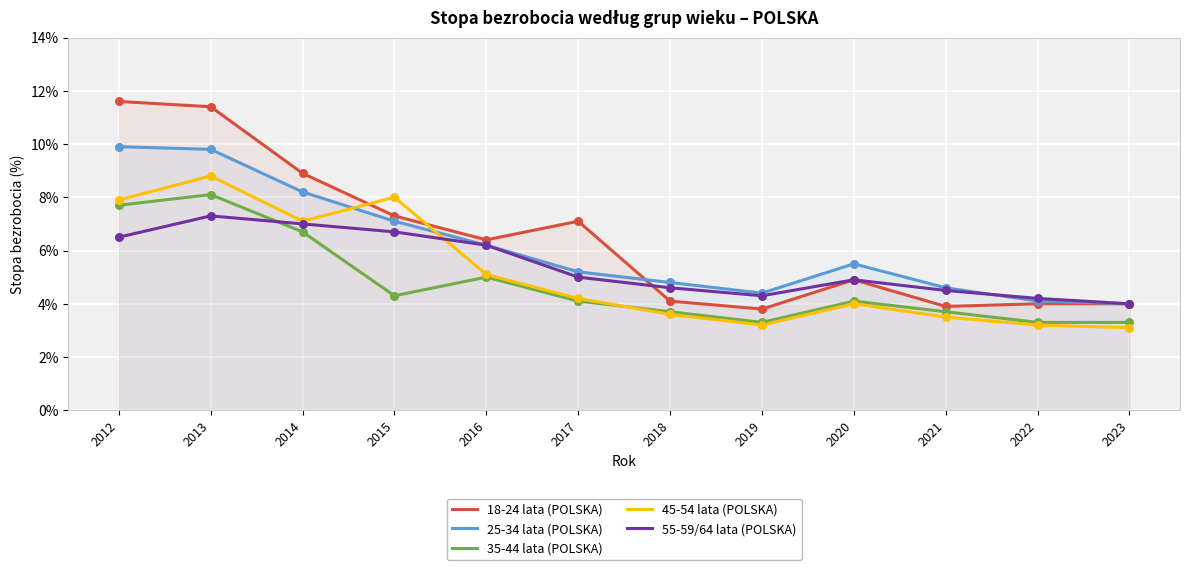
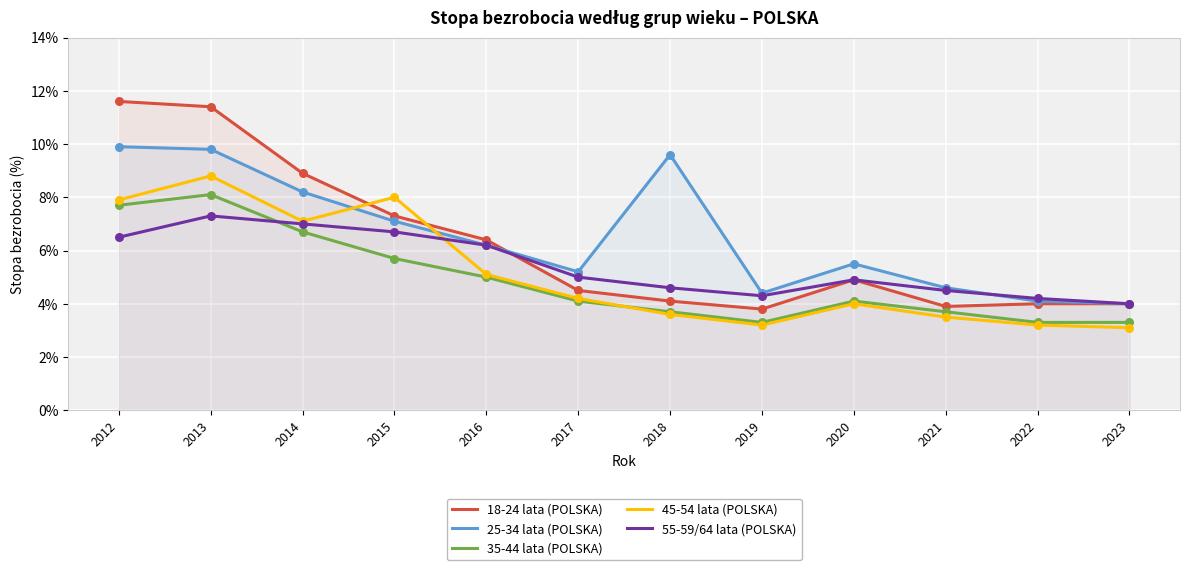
  {
    "18-24 lata (POLSKA)": {
      "2012": "11.6%",
      "2013": "11.4%",
      "2014": "8.9%",
      "2015": "7.3%",
      "2016": "6.4%",
-     "2017": "7.1%",
+     "2017": "4.5%",
      "2018": "4.1%",
      "2019": "3.8%",
      "2021": "3.9%",
      "2022": "4.0%"
    },
    "25-34 lata (POLSKA)": {
      "2012": "9.9%",
      "2013": "9.8%",
      "2014": "8.2%",
      "2015": "7.1%",
      "2017": "5.2%",
-     "2018": "4.8%",
+     "2018": "9.6%",
      "2019": "4.4%",
      "2020": "5.5%",
      "2021": "4.6%",
      "2022": "4.1%"
    },
    "35-44 lata (POLSKA)": {
      "2012": "7.7%",
      "2013": "8.1%",
      "2014": "6.7%",
-     "2015": "4.3%",
+     "2015": "5.7%",
      "2016": "5.0%",
      "2017": "4.1%",
      "2018": "3.7%",
      "2019": "3.3%",
      "2020": "4.1%",
      "2021": "3.7%",
      "2022": "3.3%",
      "2023": "3.3%"
    },
    "45-54 lata (POLSKA)": {
      "2012": "7.9%",
      "2013": "8.8%",
      "2014": "7.1%",
      "2015": "8.0%",
      "2016": "5.1%",
      "2017": "4.2%",
      "2018": "3.6%",
      "2019": "3.2%",
      "2020": "4.0%",
      "2021": "3.5%",
      "2022": "3.2%",
      "2023": "3.1%"
    },
    "55-59/64 lata (POLSKA)": {
      "2012": "6.5%",
      "2013": "7.3%",
      "2014": "7.0%",
      "2015": "6.7%",
      "2017": "5.0%",
      "2018": "4.6%",
      "2019": "4.3%",
      "2021": "4.5%",
      "2022": "4.2%"
    }
  }
